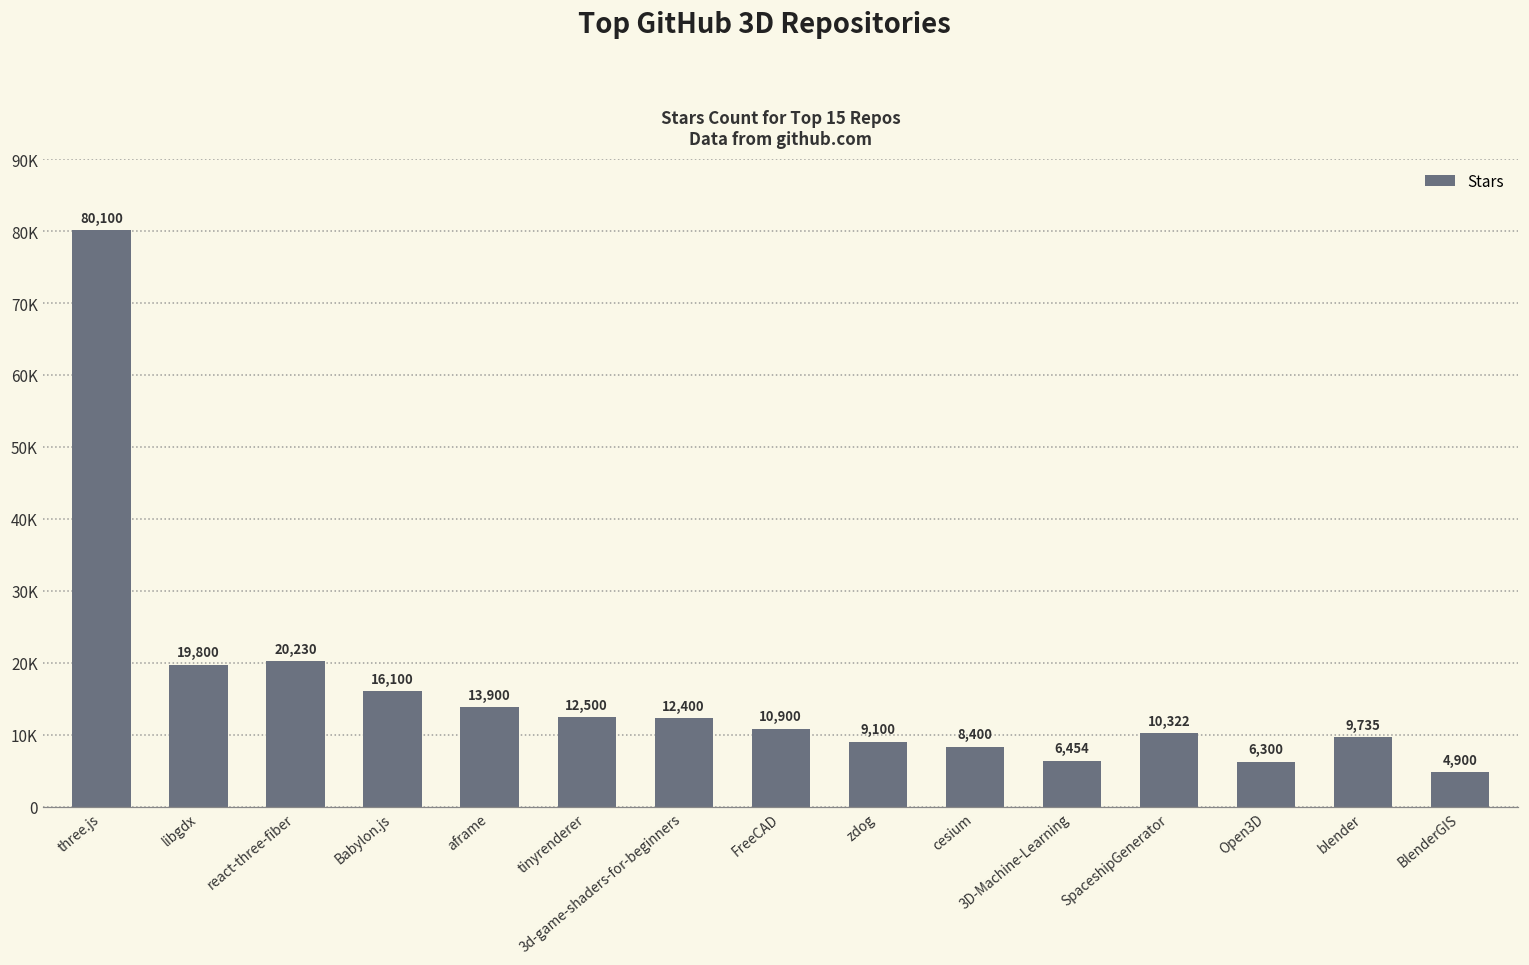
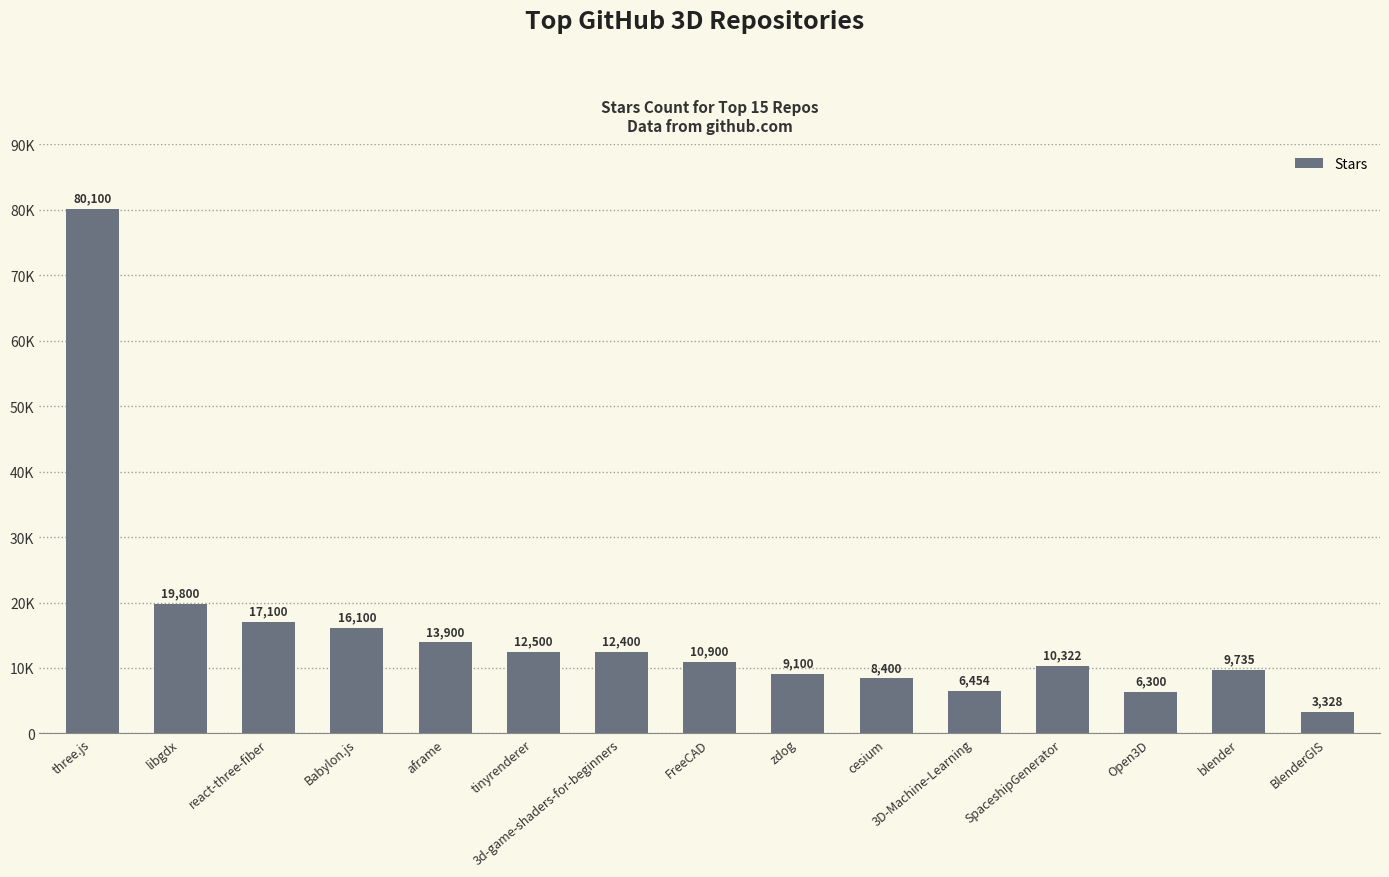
  {
    "three.js": "80,100",
    "libgdx": "19,800",
-   "react-three-fiber": "20,230",
+   "react-three-fiber": "17,100",
    "Babylon.js": "16,100",
    "aframe": "13,900",
    "tinyrenderer": "12,500",
    "3d-game-shaders-for-beginners": "12,400",
    "FreeCAD": "10,900",
    "zdog": "9,100",
    "cesium": "8,400",
    "3D-Machine-Learning": "6,454",
    "SpaceshipGenerator": "10,322",
    "Open3D": "6,300",
    "blender": "9,735",
-   "BlenderGIS": "4,900"
+   "BlenderGIS": "3,328"
  }
